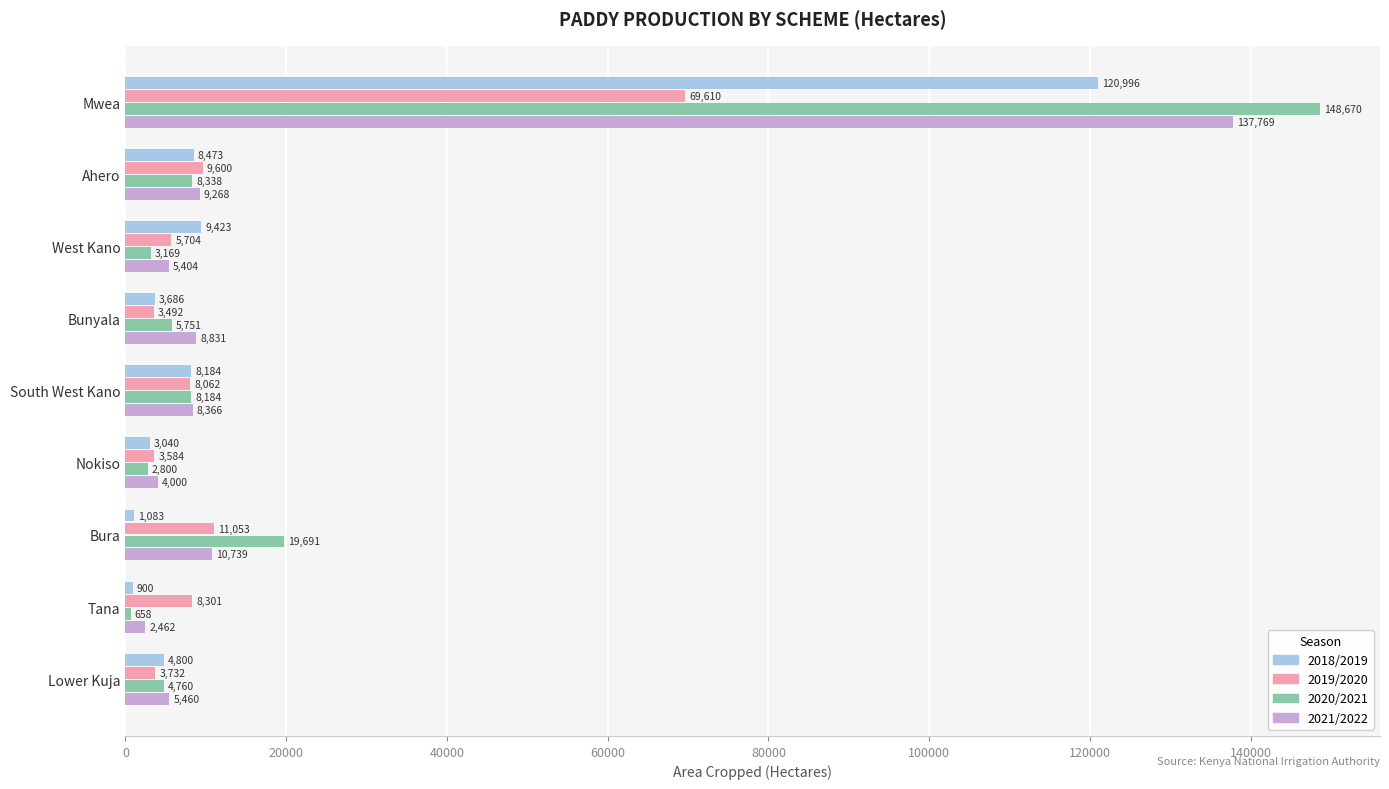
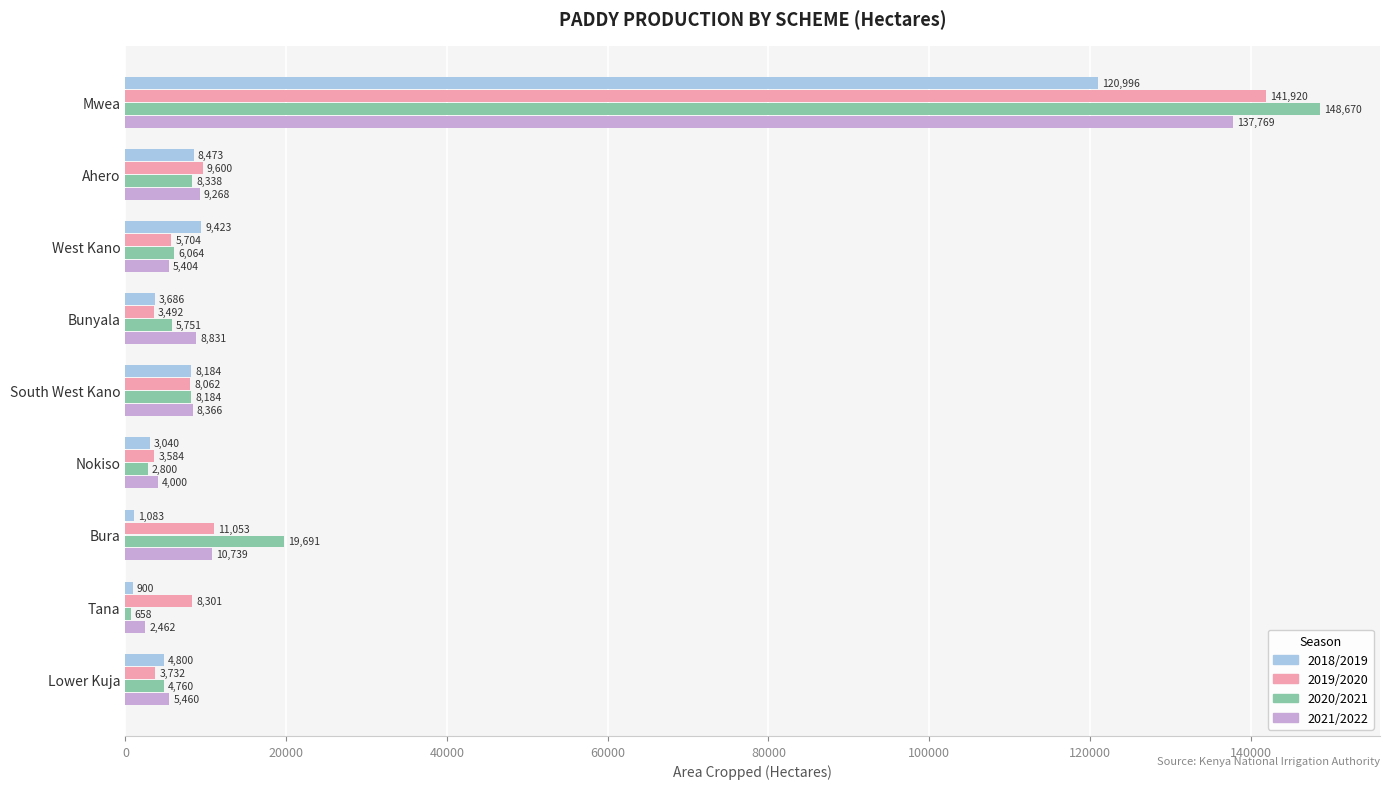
  {
    "2019/2020": {
-     "Mwea": "69,610",
+     "Mwea": "141,920",
      "Ahero": "9,600",
      "West Kano": "5,704",
      "Bunyala": "3,492",
      "South West Kano": "8,062",
      "Nokiso": "3,584",
      "Bura": "11,053",
      "Tana": "8,301",
      "Lower Kuja": "3,732"
    },
    "2020/2021": {
      "Mwea": "148,670",
      "Ahero": "8,338",
-     "West Kano": "3,169",
+     "West Kano": "6,064",
      "Bunyala": "5,751",
      "South West Kano": "8,184",
      "Nokiso": "2,800",
      "Bura": "19,691",
      "Tana": "658",
      "Lower Kuja": "4,760"
    }
  }
